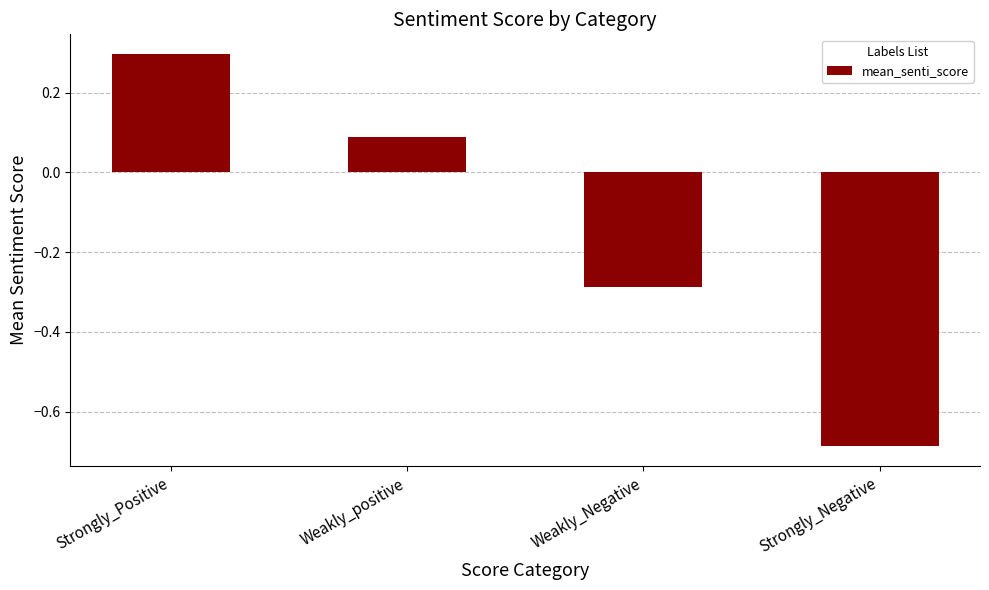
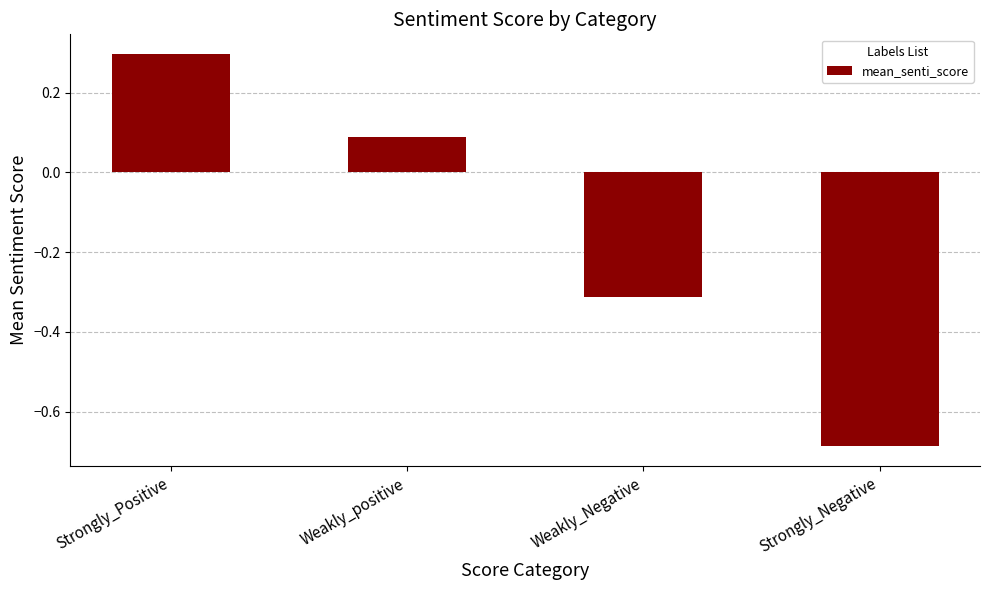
  {
    "Strongly_Positive": 0.30,
    "Weakly_positive": 0.09,
-   "Weakly_Negative": -0.29,
+   "Weakly_Negative": -0.31,
    "Strongly_Negative": -0.69
  }
